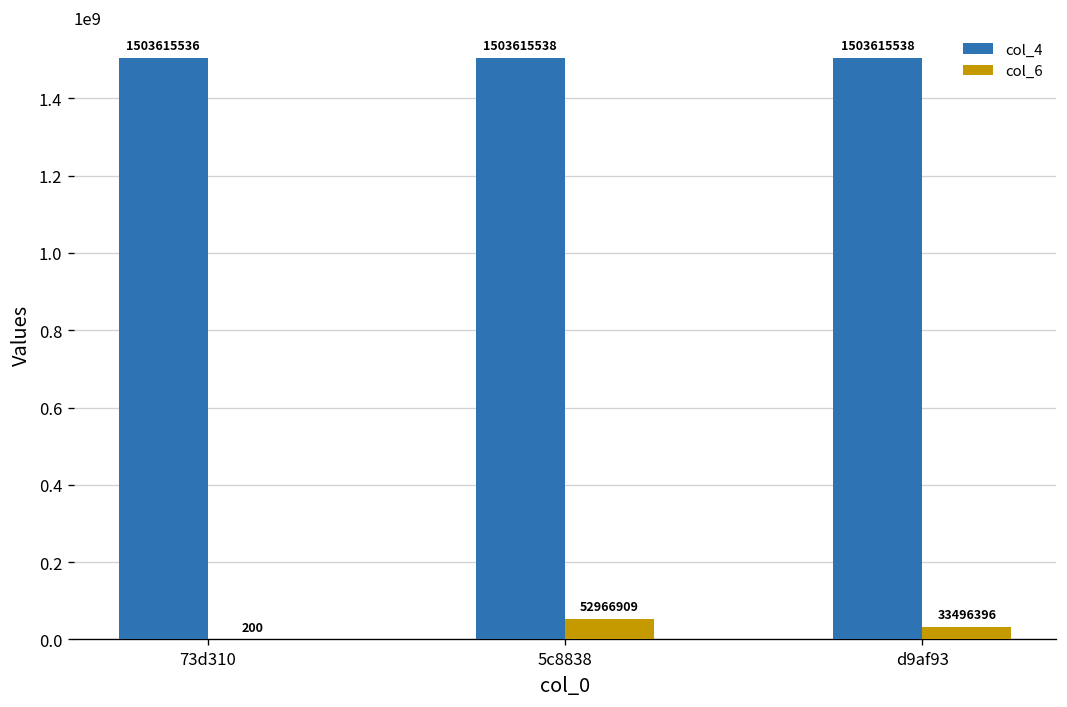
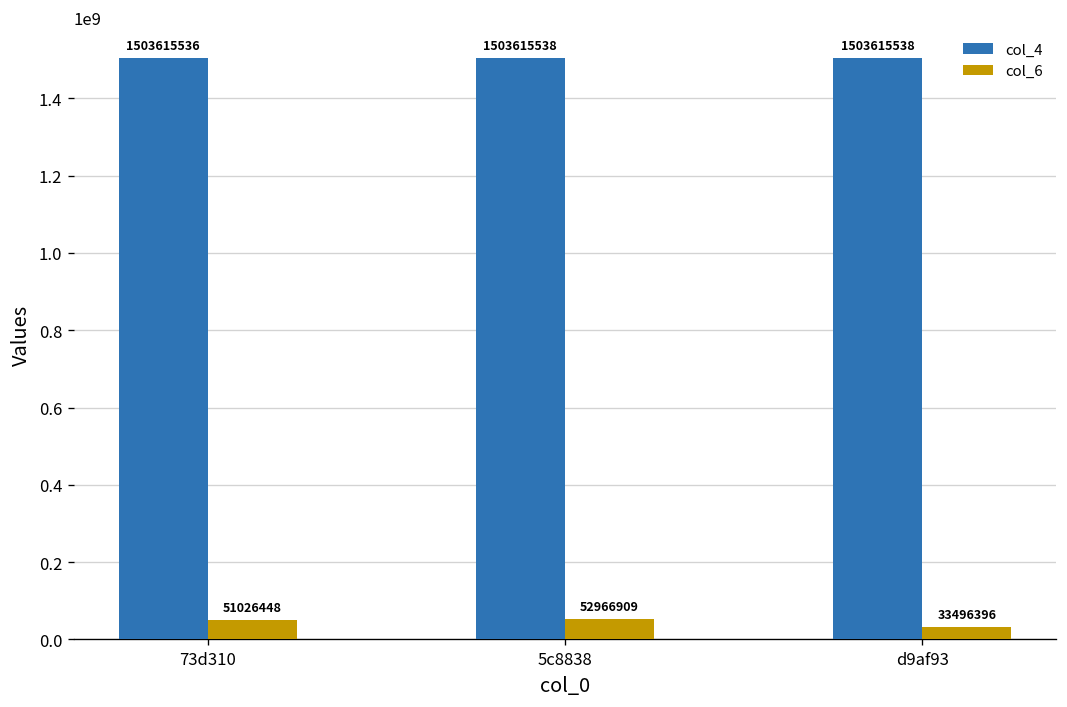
  {
    "col_4": {
      "73d310": 1503615536,
      "5c8838": 1503615538,
      "d9af93": 1503615538
    },
    "col_6": {
-     "73d310": 200,
+     "73d310": 51026448,
      "5c8838": 52966909,
      "d9af93": 33496396
    }
  }
